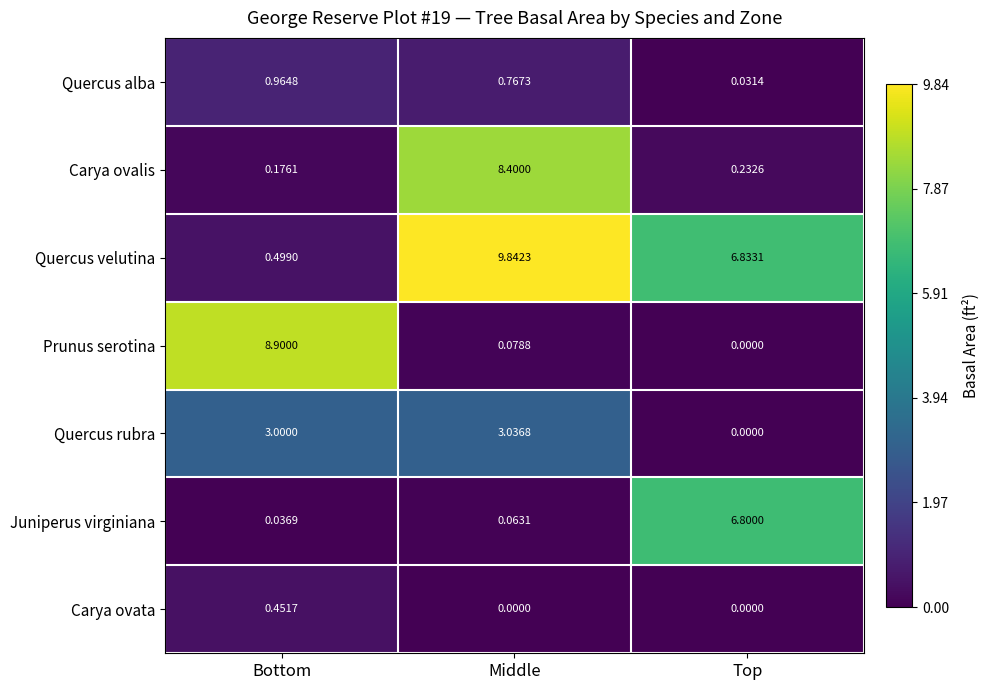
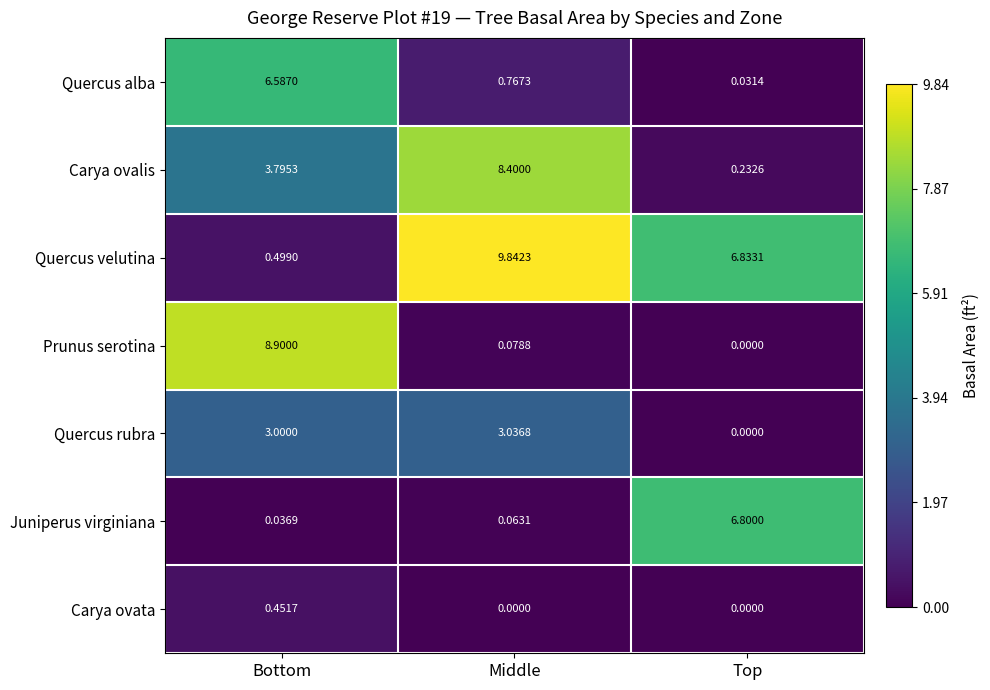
  {
    "Quercus alba": {
-     "Bottom": 0.9648,
+     "Bottom": 6.5870,
      "Middle": 0.7673,
      "Top": 0.0314
    },
    "Carya ovalis": {
-     "Bottom": 0.1761,
+     "Bottom": 3.7953,
      "Middle": 8.4000,
      "Top": 0.2326
    },
    "Quercus velutina": {
      "Bottom": 0.4990,
      "Middle": 9.8423,
      "Top": 6.8331
    },
    "Prunus serotina": {
      "Bottom": 8.9000,
      "Middle": 0.0788,
      "Top": 0.0000
    },
    "Quercus rubra": {
      "Bottom": 3.0000,
      "Middle": 3.0368,
      "Top": 0.0000
    },
    "Juniperus virginiana": {
      "Bottom": 0.0369,
      "Middle": 0.0631,
      "Top": 6.8000
    },
    "Carya ovata": {
      "Bottom": 0.4517,
      "Middle": 0.0000,
      "Top": 0.0000
    }
  }
